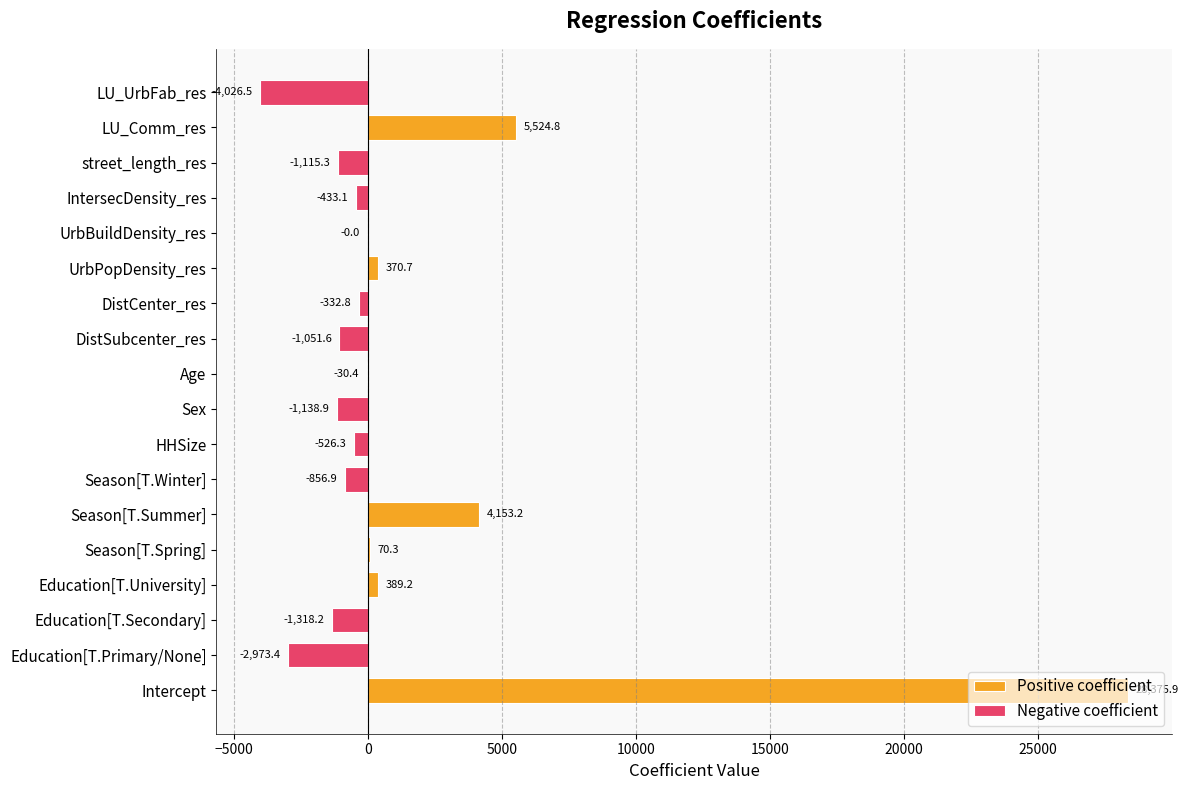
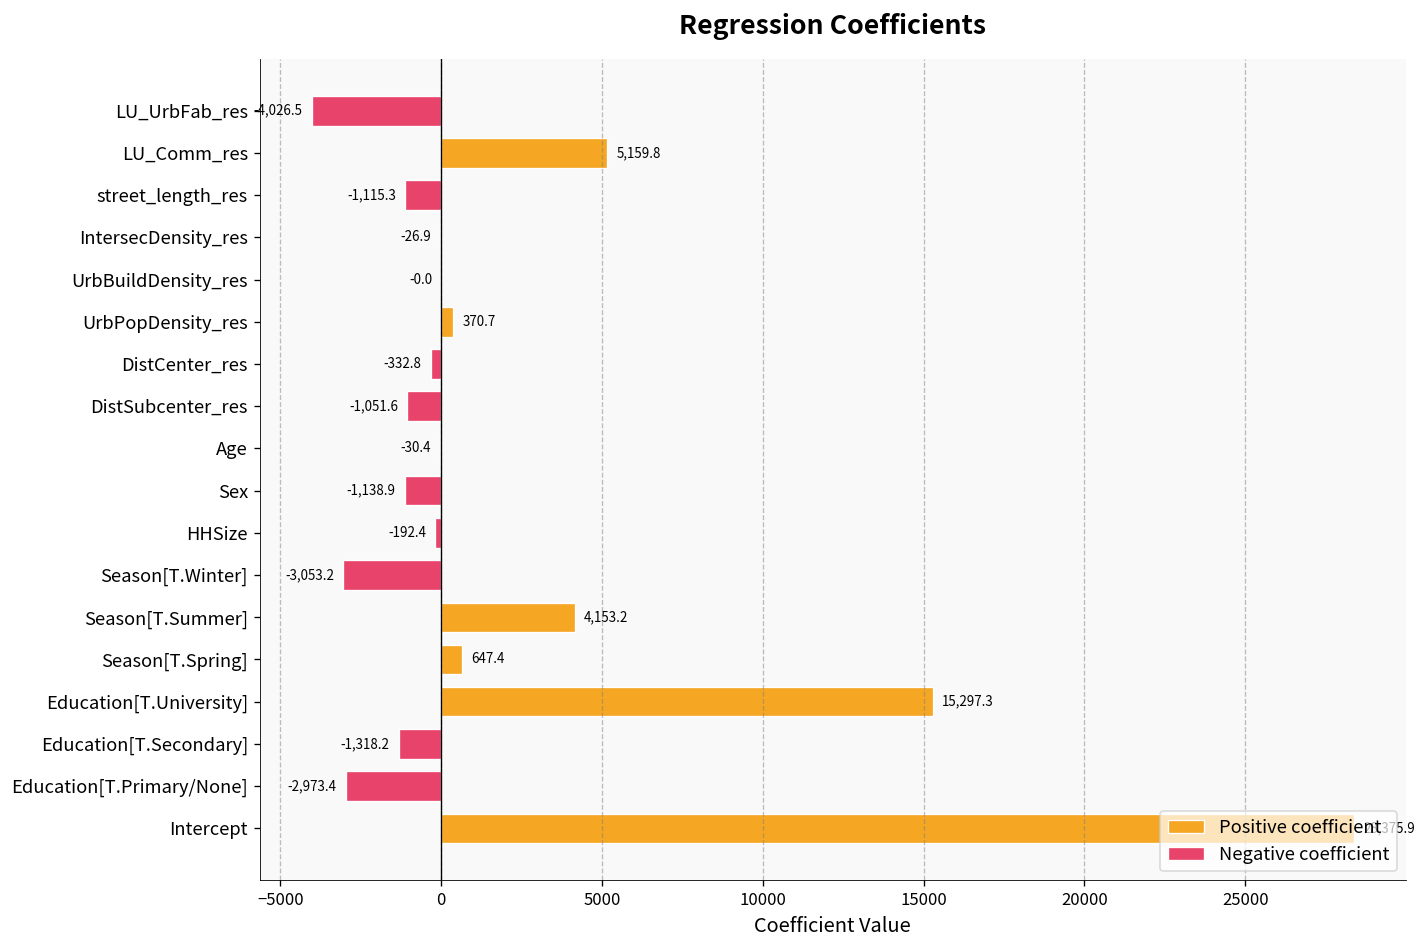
  {
    "Positive coefficient": {
-     "LU_Comm_res": "5,524.8",
+     "LU_Comm_res": "5,159.8",
      "UrbPopDensity_res": "370.7",
      "Season[T.Summer]": "4,153.2",
-     "Season[T.Spring]": "70.3",
-     "Education[T.University]": "389.2"
+     "Season[T.Spring]": "647.4",
+     "Education[T.University]": "15,297.3"
    },
    "Negative coefficient": {
      "LU_UrbFab_res": "-4,026.5",
      "street_length_res": "-1,115.3",
-     "IntersecDensity_res": "-433.1",
+     "IntersecDensity_res": "-26.9",
      "UrbBuildDensity_res": "-0.0",
      "DistCenter_res": "-332.8",
      "DistSubcenter_res": "-1,051.6",
      "Age": "-30.4",
      "Sex": "-1,138.9",
-     "HHSize": "-526.3",
-     "Season[T.Winter]": "-856.9",
+     "HHSize": "-192.4",
+     "Season[T.Winter]": "-3,053.2",
      "Education[T.Secondary]": "-1,318.2",
      "Education[T.Primary/None]": "-2,973.4"
    }
  }
